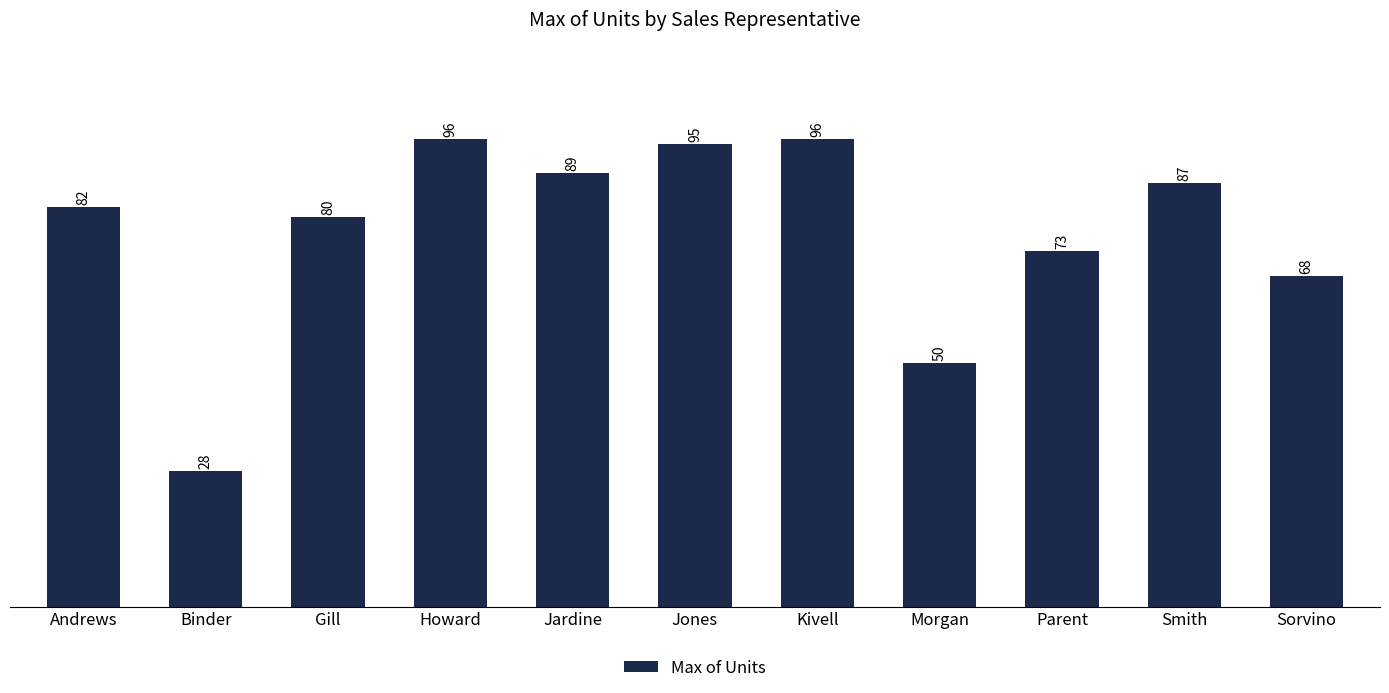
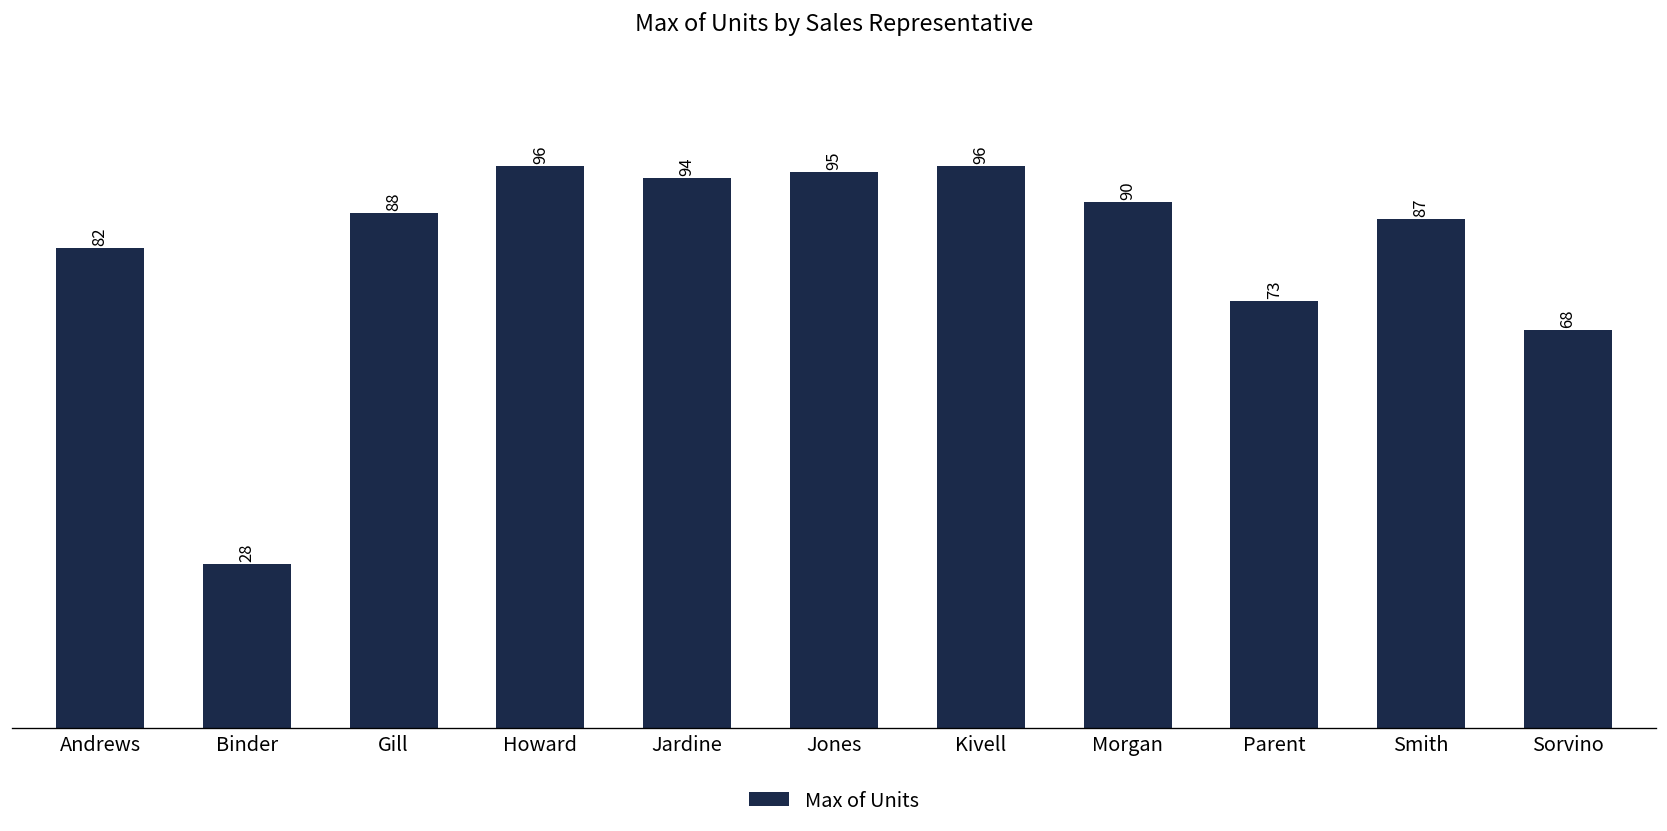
  {
    "Andrews": 82,
    "Binder": 28,
-   "Gill": 80,
+   "Gill": 88,
    "Howard": 96,
-   "Jardine": 89,
+   "Jardine": 94,
    "Jones": 95,
    "Kivell": 96,
-   "Morgan": 50,
+   "Morgan": 90,
    "Parent": 73,
    "Smith": 87,
    "Sorvino": 68
  }
